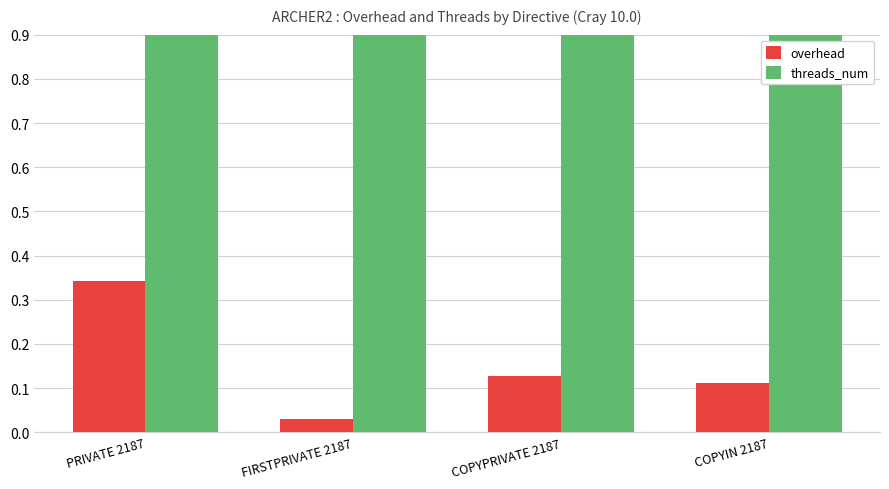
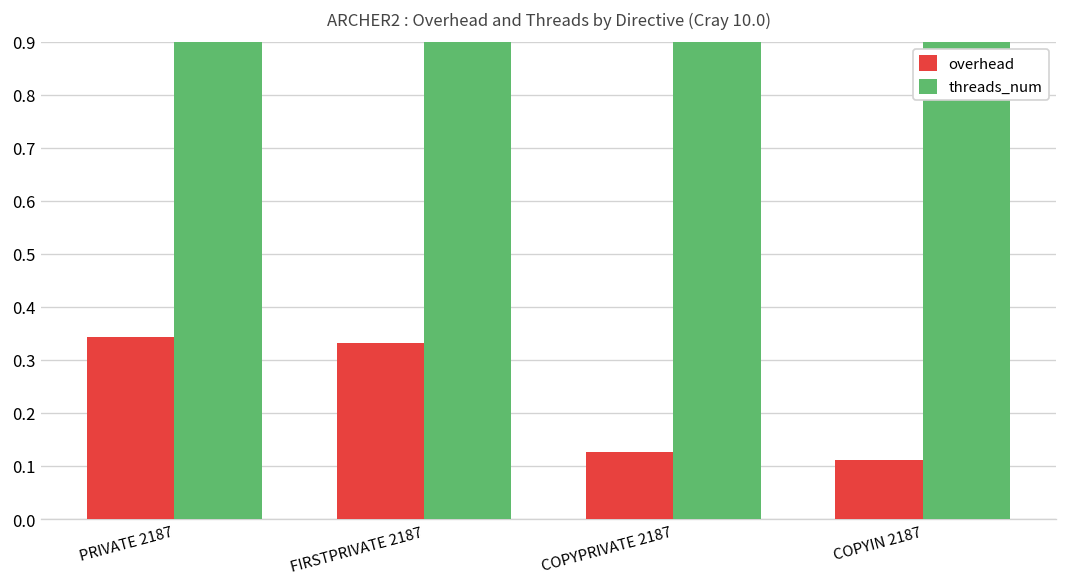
  {
    "overhead": {
      "PRIVATE 2187": 0.34,
-     "FIRSTPRIVATE 2187": 0.03,
+     "FIRSTPRIVATE 2187": 0.33,
      "COPYPRIVATE 2187": 0.13,
      "COPYIN 2187": 0.11
    }
  }
